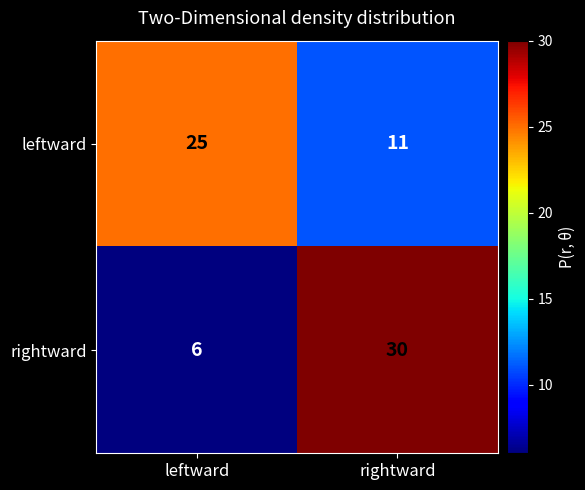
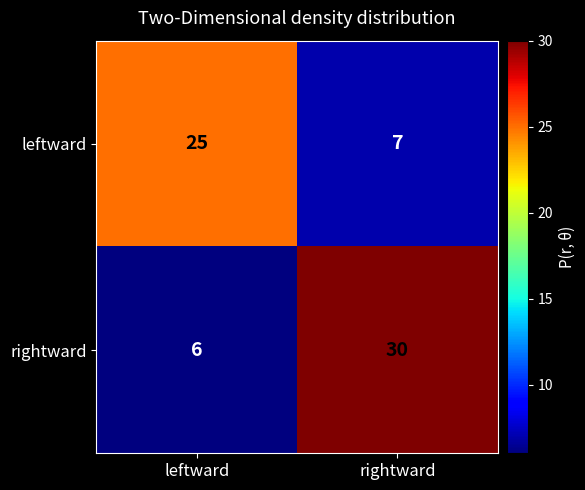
  {
    "leftward": {
      "leftward": 25,
-     "rightward": 11
+     "rightward": 7
    },
    "rightward": {
      "leftward": 6,
      "rightward": 30
    }
  }
